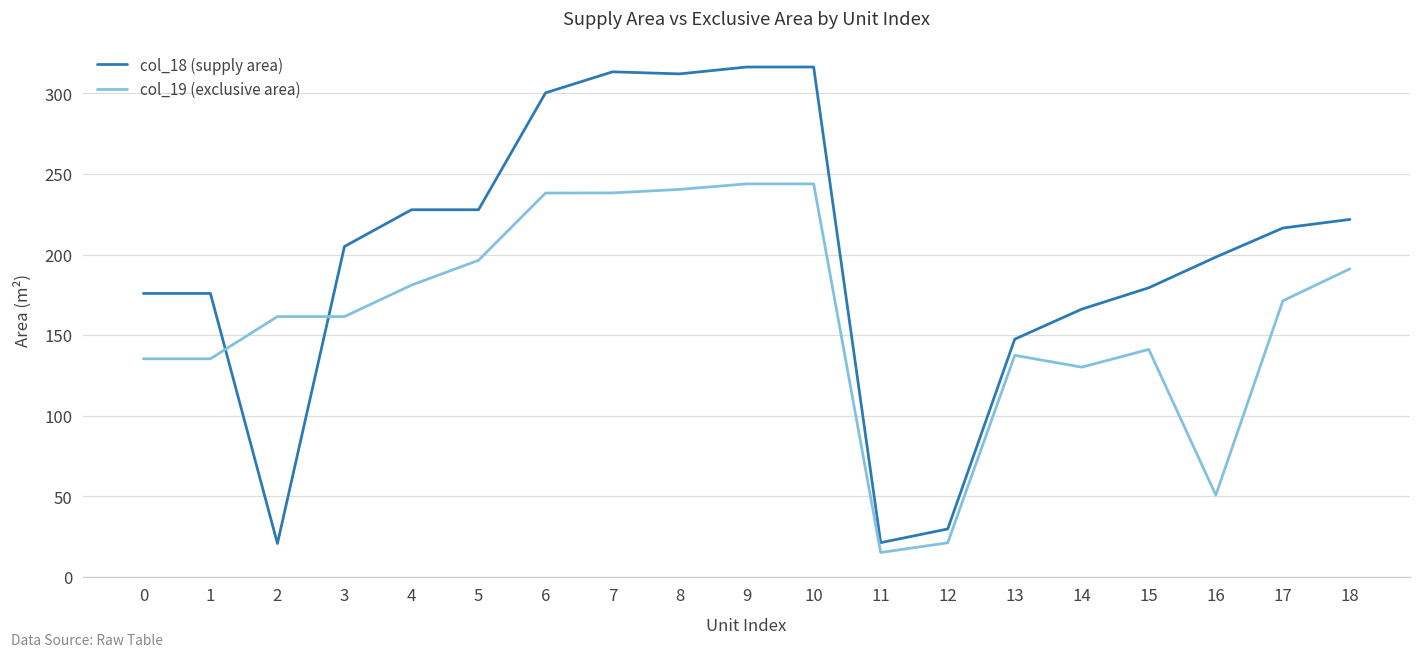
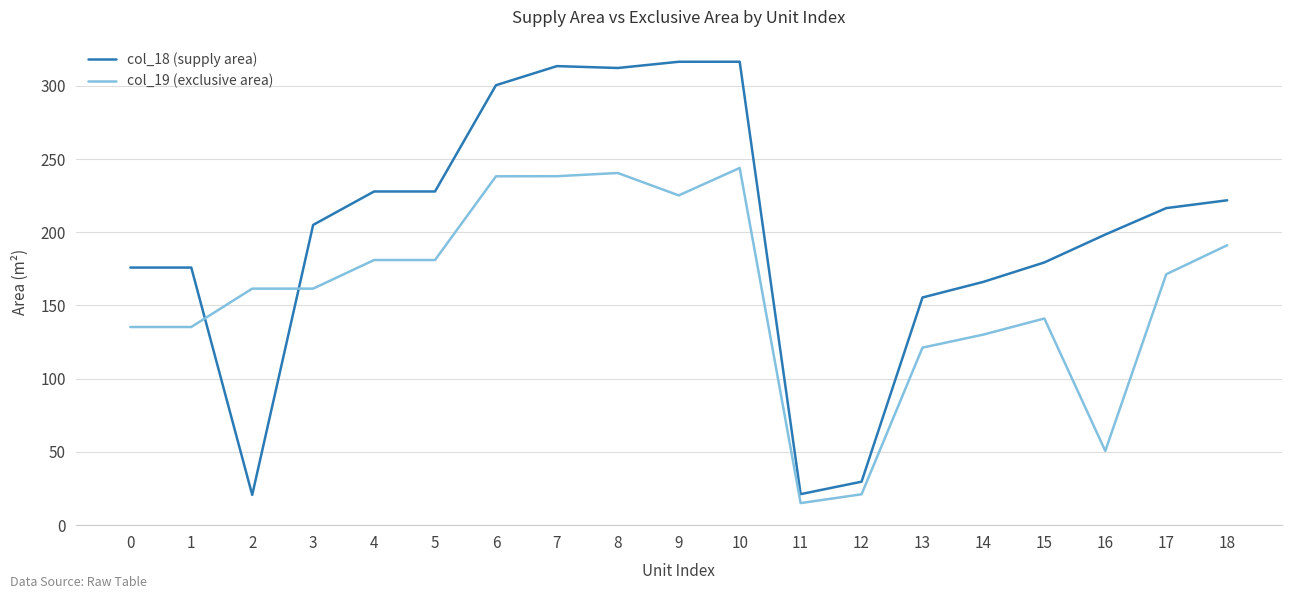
  {
    "col_18 (supply area)": {
      "0": 176,
      "1": 176,
      "2": 21,
      "3": 205,
      "4": 228,
      "5": 228,
      "6": 300,
      "7": 313,
      "8": 312,
      "9": 316,
      "10": 316,
      "11": 21,
      "12": 30,
-     "13": 147,
+     "13": 155,
      "14": 166,
      "15": 179,
      "16": 198,
      "17": 216,
      "18": 222
    },
    "col_19 (exclusive area)": {
      "0": 135,
      "1": 135,
      "2": 161,
      "3": 161,
      "4": 181,
-     "5": 196,
+     "5": 181,
      "6": 238,
      "7": 238,
      "8": 240,
-     "9": 244,
+     "9": 225,
      "10": 244,
      "11": 15,
      "12": 21,
-     "13": 137,
+     "13": 121,
      "14": 130,
      "15": 141,
      "16": 51,
      "17": 171,
      "18": 191
    }
  }
